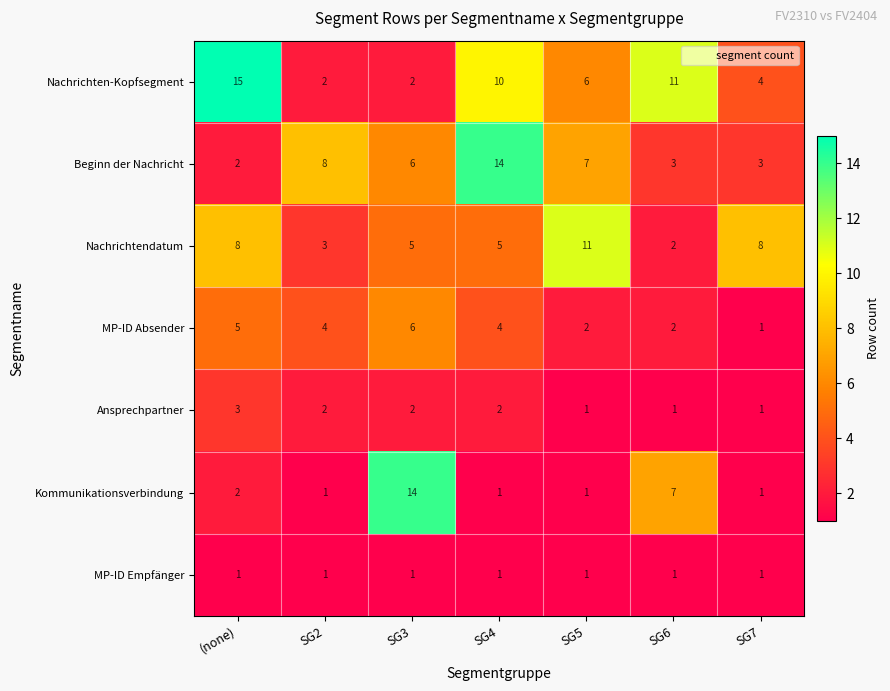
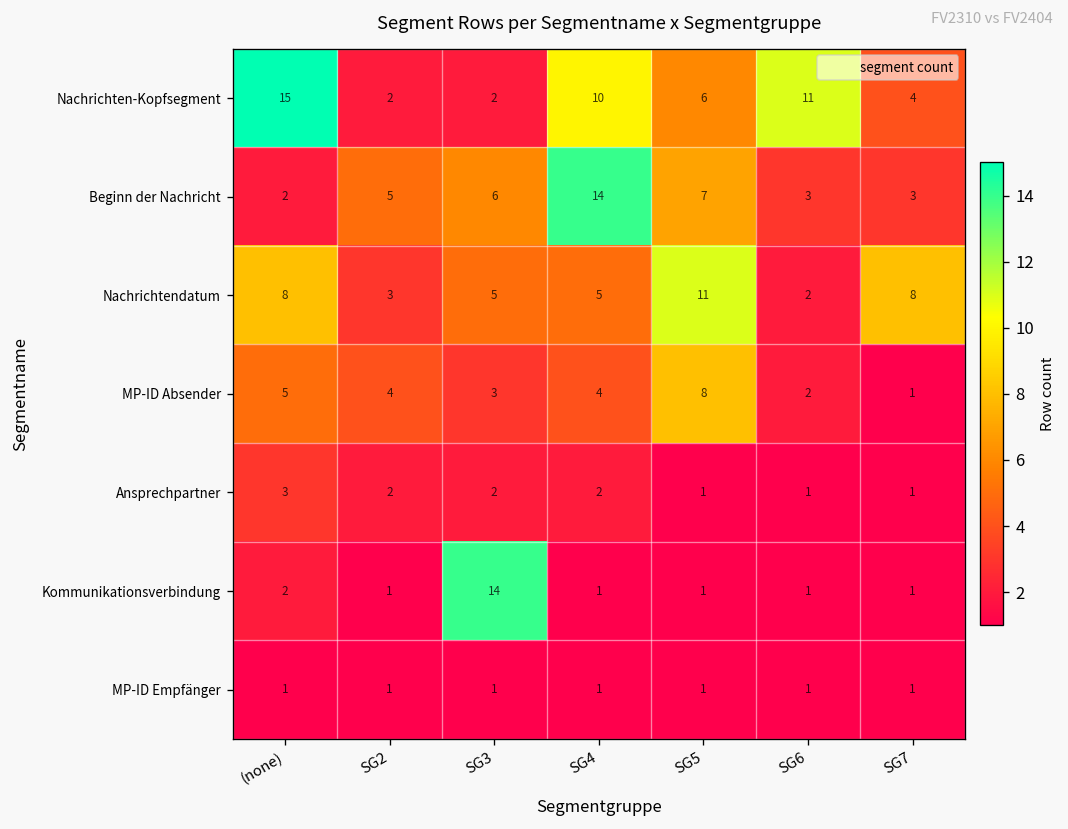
  {
    "Nachrichten-Kopfsegment": {
      "(none)": 15,
      "SG2": 2,
      "SG3": 2,
      "SG4": 10,
      "SG5": 6,
      "SG6": 11,
      "SG7": 4
    },
    "Beginn der Nachricht": {
      "(none)": 2,
-     "SG2": 8,
+     "SG2": 5,
      "SG3": 6,
      "SG4": 14,
      "SG5": 7,
      "SG6": 3,
      "SG7": 3
    },
    "Nachrichtendatum": {
      "(none)": 8,
      "SG2": 3,
      "SG3": 5,
      "SG4": 5,
      "SG5": 11,
      "SG6": 2,
      "SG7": 8
    },
    "MP-ID Absender": {
      "(none)": 5,
      "SG2": 4,
-     "SG3": 6,
+     "SG3": 3,
      "SG4": 4,
-     "SG5": 2,
+     "SG5": 8,
      "SG6": 2,
      "SG7": 1
    },
    "Ansprechpartner": {
      "(none)": 3,
      "SG2": 2,
      "SG3": 2,
      "SG4": 2,
      "SG5": 1,
      "SG6": 1,
      "SG7": 1
    },
    "Kommunikationsverbindung": {
      "(none)": 2,
      "SG2": 1,
      "SG3": 14,
      "SG4": 1,
      "SG5": 1,
-     "SG6": 7,
+     "SG6": 1,
      "SG7": 1
    },
    "MP-ID Empfänger": {
      "(none)": 1,
      "SG2": 1,
      "SG3": 1,
      "SG4": 1,
      "SG5": 1,
      "SG6": 1,
      "SG7": 1
    }
  }
